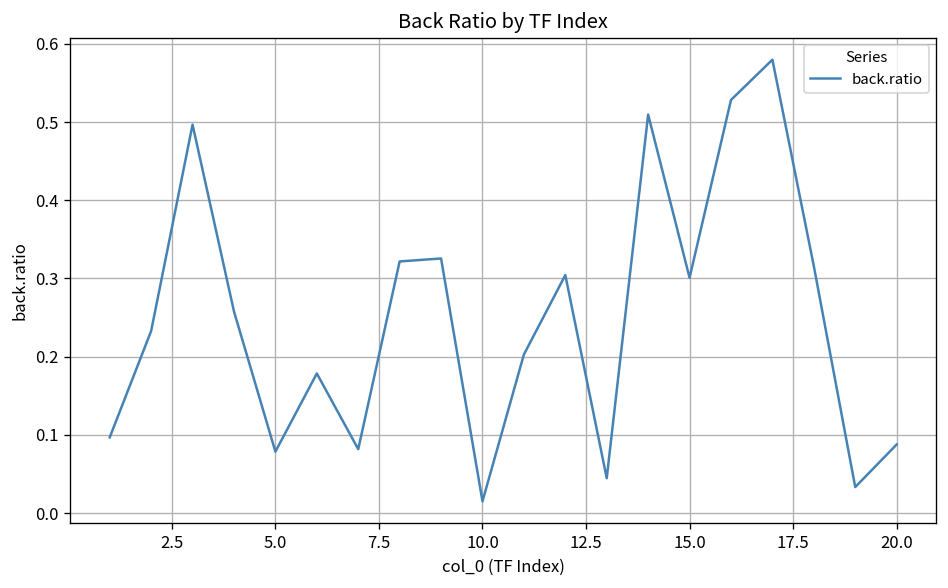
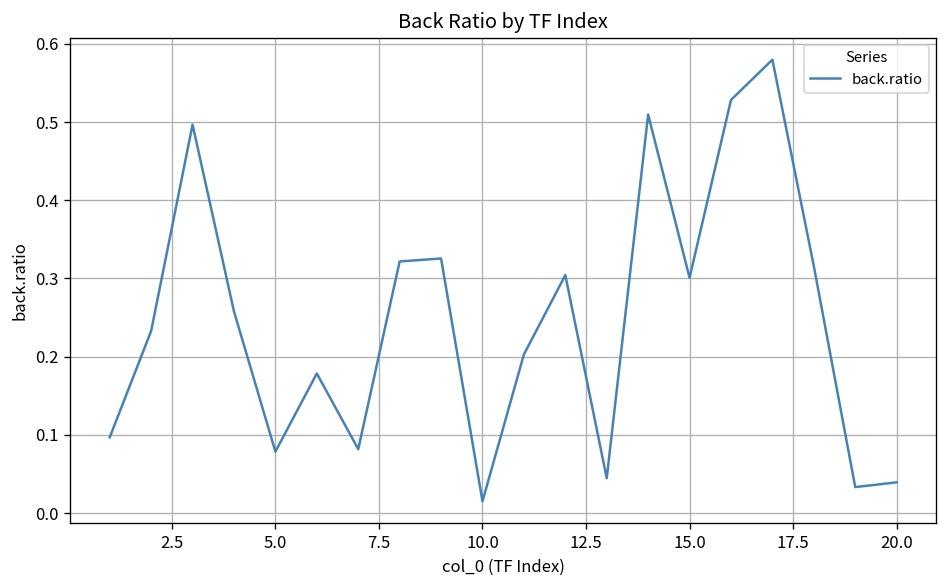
  {
    "5.0": 0.08,
    "10.0": 0.02,
    "15.0": 0.30,
-   "20.0": 0.09
+   "20.0": 0.04
  }
